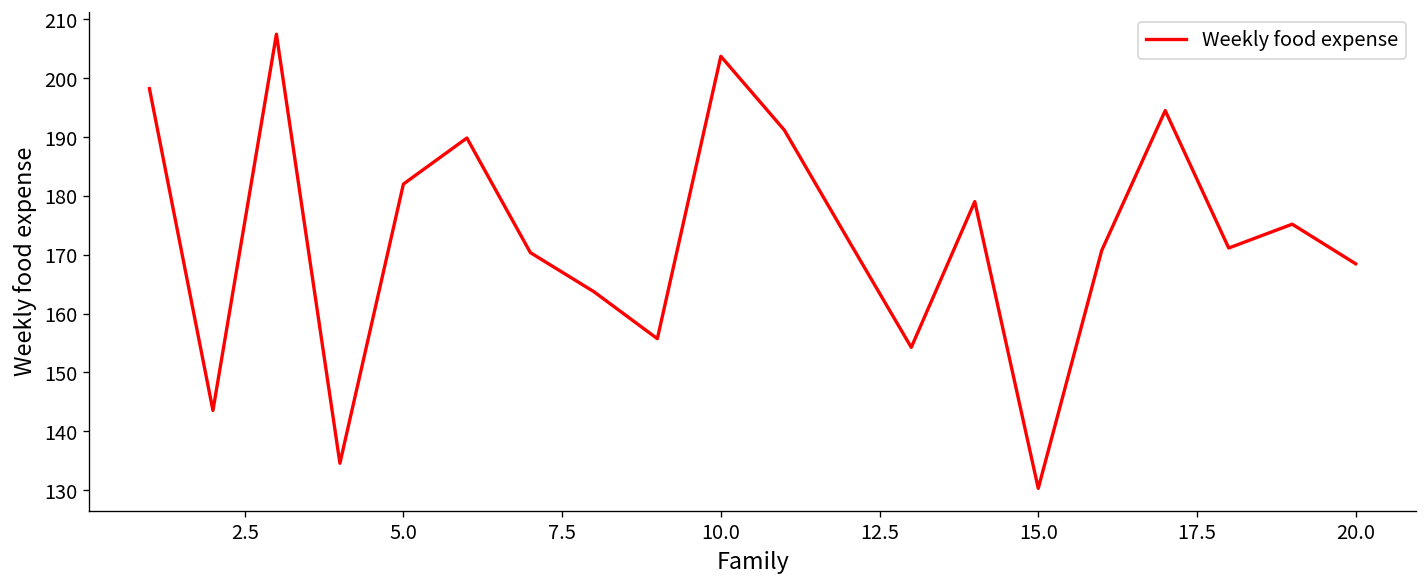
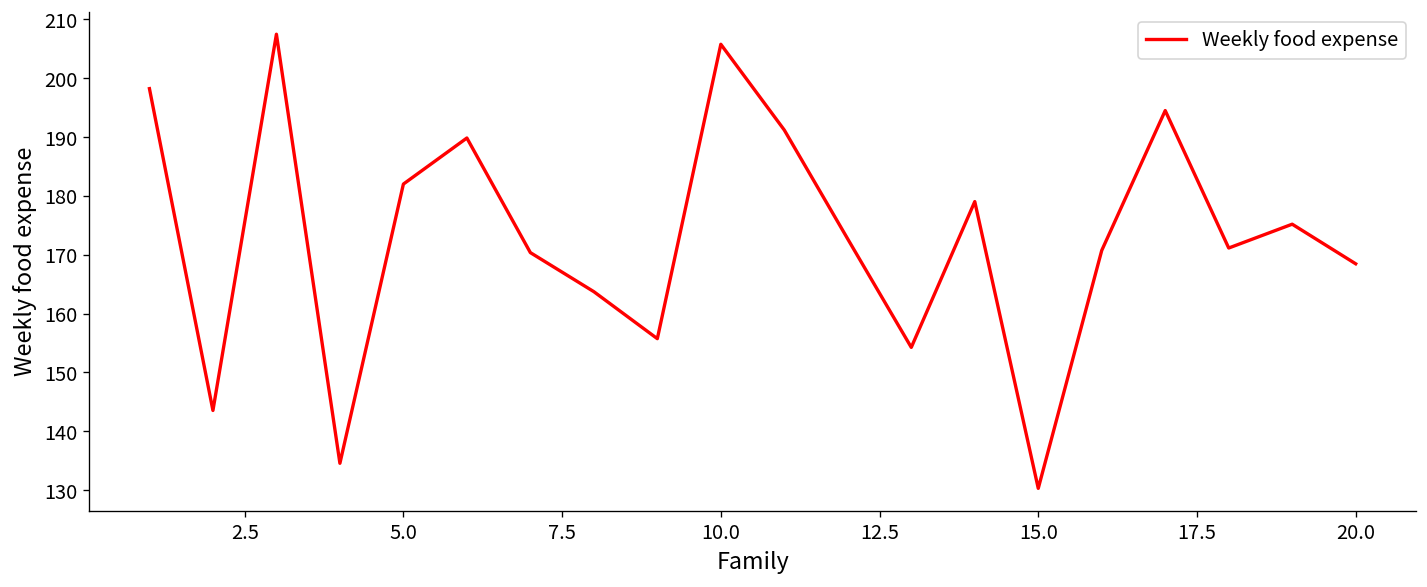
  {
    "5.0": 182,
-   "10.0": 204,
+   "10.0": 206,
    "15.0": 130,
    "20.0": 168
  }
